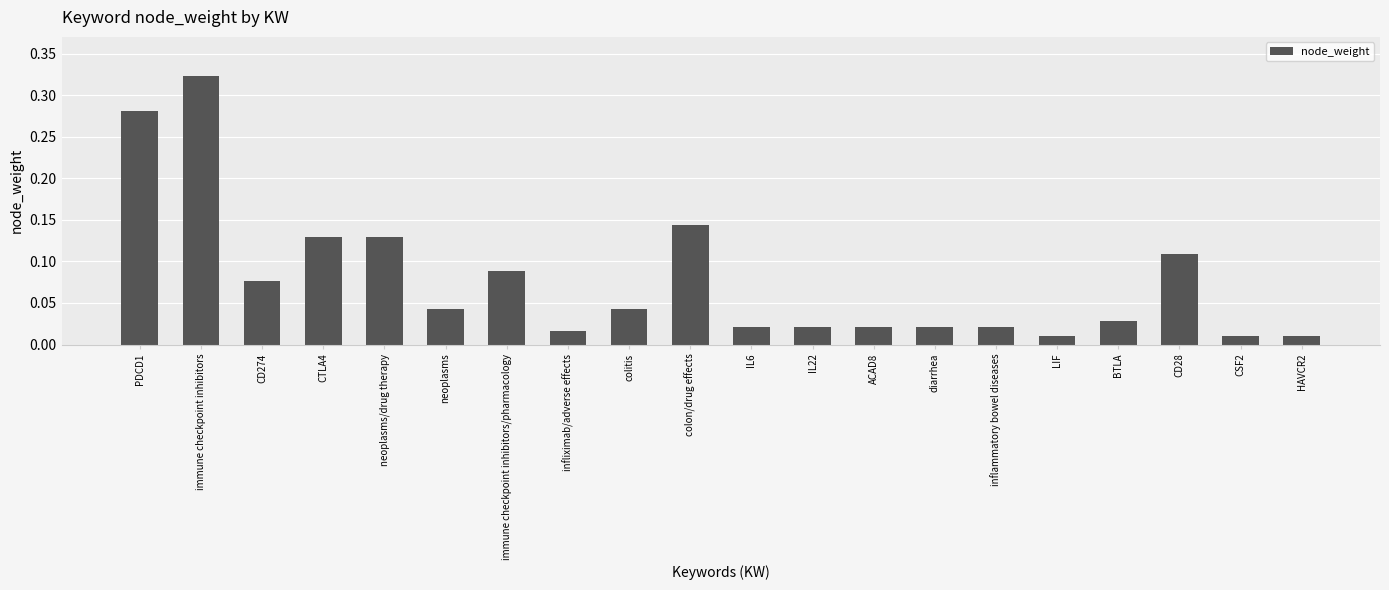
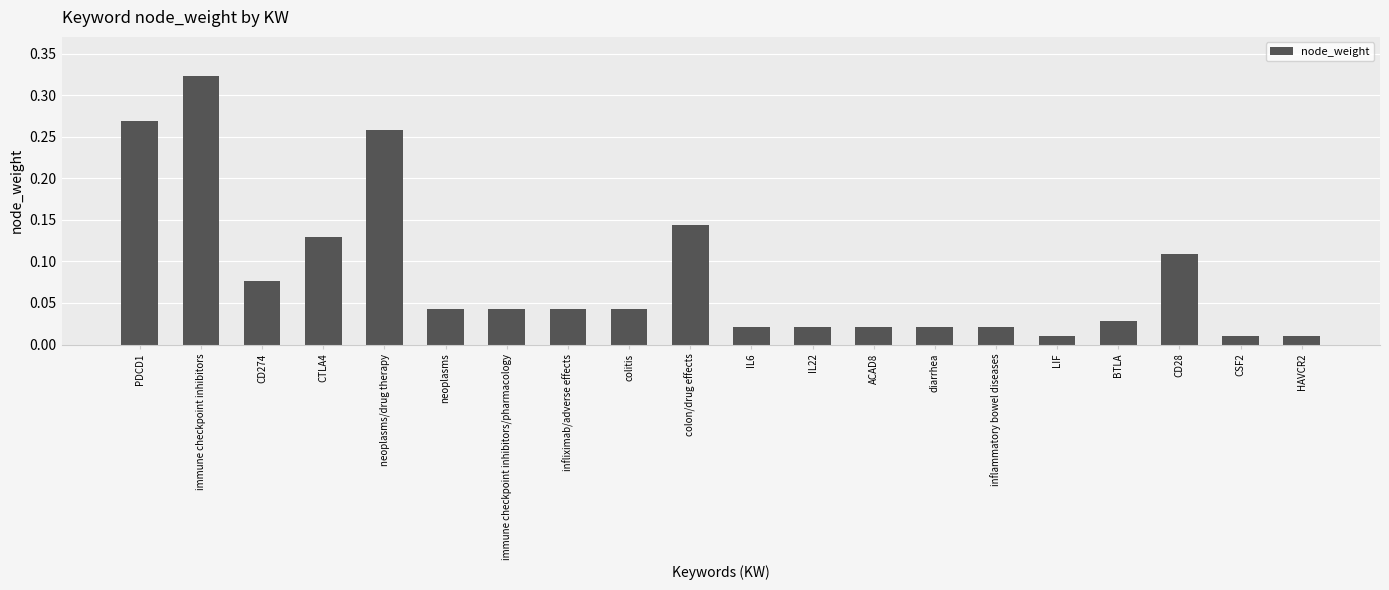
  {
-   "PDCD1": 0.28,
+   "PDCD1": 0.27,
    "immune checkpoint inhibitors": 0.32,
    "CD274": 0.08,
    "CTLA4": 0.13,
-   "neoplasms/drug therapy": 0.13,
+   "neoplasms/drug therapy": 0.26,
    "neoplasms": 0.04,
-   "immune checkpoint inhibitors/pharmacology": 0.09,
-   "infliximab/adverse effects": 0.02,
+   "immune checkpoint inhibitors/pharmacology": 0.04,
+   "infliximab/adverse effects": 0.04,
    "colitis": 0.04,
    "colon/drug effects": 0.14,
    "IL6": 0.02,
    "IL22": 0.02,
    "ACAD8": 0.02,
    "diarrhea": 0.02,
    "inflammatory bowel diseases": 0.02,
    "LIF": 0.01,
    "BTLA": 0.03,
    "CD28": 0.11,
    "CSF2": 0.01,
    "HAVCR2": 0.01
  }
